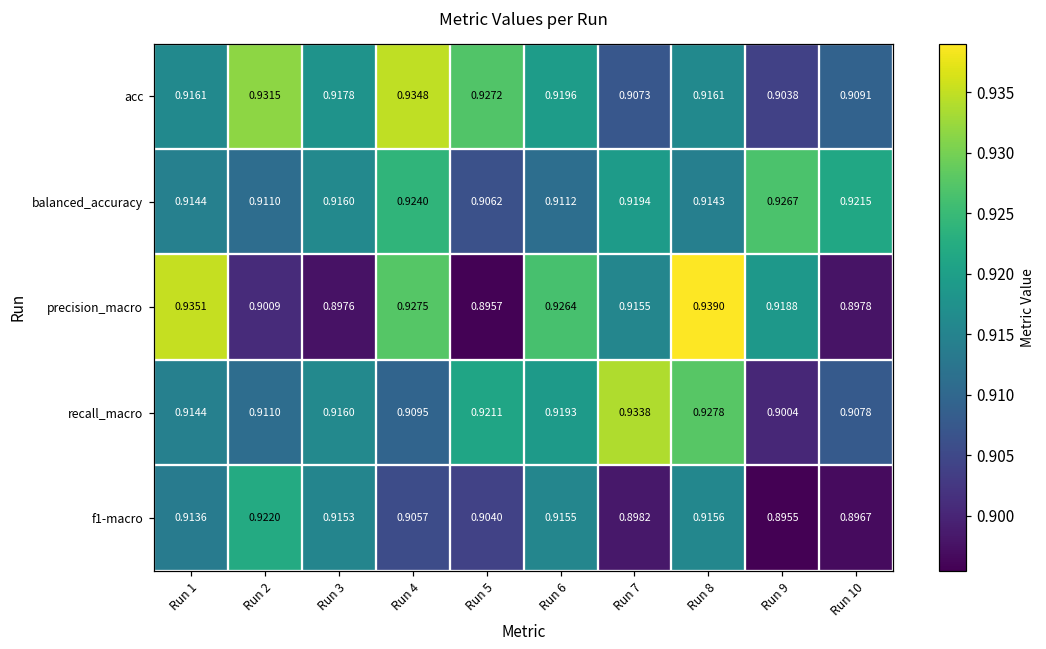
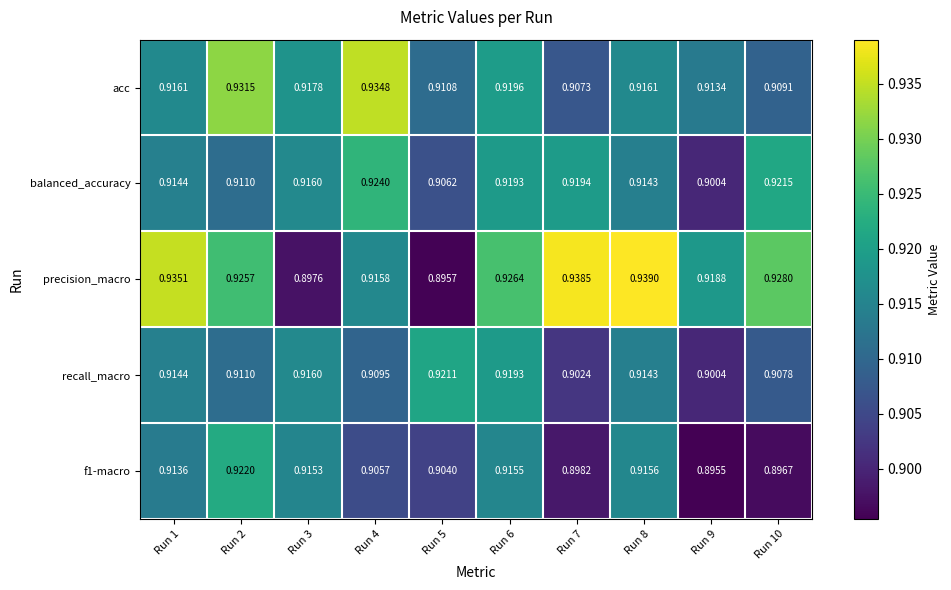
  {
    "acc": {
      "Run 1": 0.9161,
      "Run 2": 0.9315,
      "Run 3": 0.9178,
      "Run 4": 0.9348,
-     "Run 5": 0.9272,
+     "Run 5": 0.9108,
      "Run 6": 0.9196,
      "Run 7": 0.9073,
      "Run 8": 0.9161,
-     "Run 9": 0.9038,
+     "Run 9": 0.9134,
      "Run 10": 0.9091
    },
    "balanced_accuracy": {
      "Run 1": 0.9144,
      "Run 2": 0.9110,
      "Run 3": 0.9160,
      "Run 4": 0.9240,
      "Run 5": 0.9062,
-     "Run 6": 0.9112,
+     "Run 6": 0.9193,
      "Run 7": 0.9194,
      "Run 8": 0.9143,
-     "Run 9": 0.9267,
+     "Run 9": 0.9004,
      "Run 10": 0.9215
    },
    "precision_macro": {
      "Run 1": 0.9351,
-     "Run 2": 0.9009,
+     "Run 2": 0.9257,
      "Run 3": 0.8976,
-     "Run 4": 0.9275,
+     "Run 4": 0.9158,
      "Run 5": 0.8957,
      "Run 6": 0.9264,
-     "Run 7": 0.9155,
+     "Run 7": 0.9385,
      "Run 8": 0.9390,
      "Run 9": 0.9188,
-     "Run 10": 0.8978
+     "Run 10": 0.9280
    },
    "recall_macro": {
      "Run 1": 0.9144,
      "Run 2": 0.9110,
      "Run 3": 0.9160,
      "Run 4": 0.9095,
      "Run 5": 0.9211,
      "Run 6": 0.9193,
-     "Run 7": 0.9338,
-     "Run 8": 0.9278,
+     "Run 7": 0.9024,
+     "Run 8": 0.9143,
      "Run 9": 0.9004,
      "Run 10": 0.9078
    },
    "f1-macro": {
      "Run 1": 0.9136,
      "Run 2": 0.9220,
      "Run 3": 0.9153,
      "Run 4": 0.9057,
      "Run 5": 0.9040,
      "Run 6": 0.9155,
      "Run 7": 0.8982,
      "Run 8": 0.9156,
      "Run 9": 0.8955,
      "Run 10": 0.8967
    }
  }
